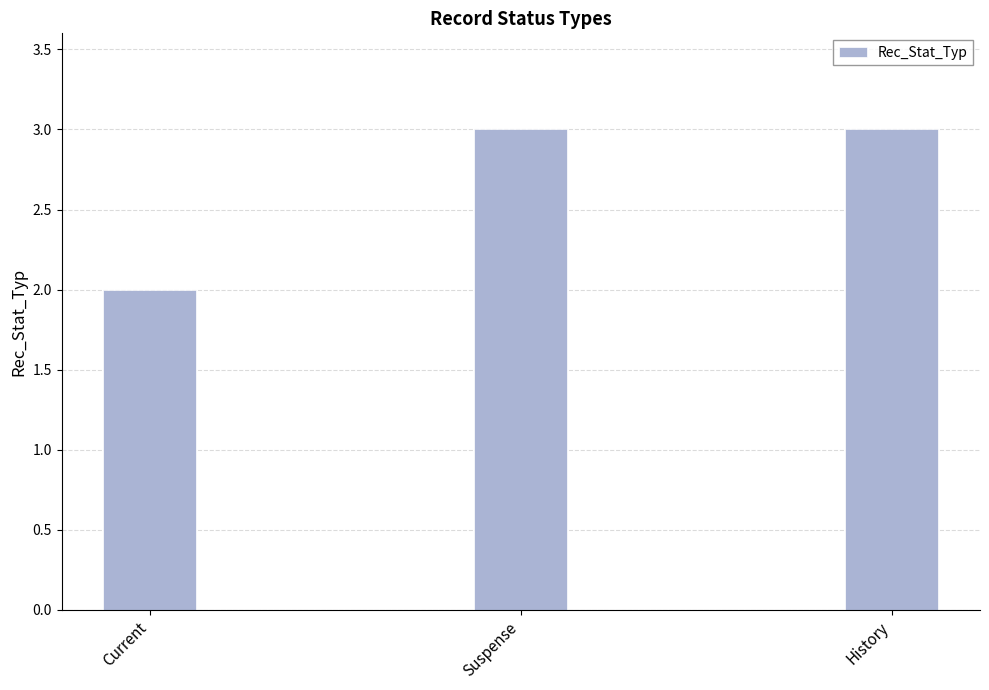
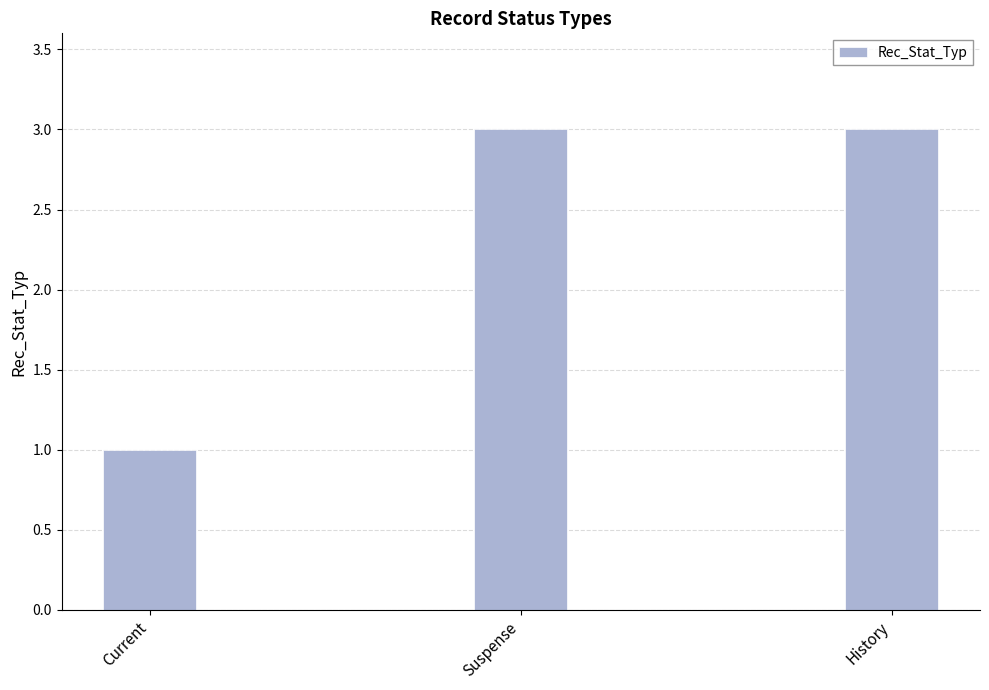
  {
-   "Current": 2,
+   "Current": 1,
    "Suspense": 3,
    "History": 3
  }
